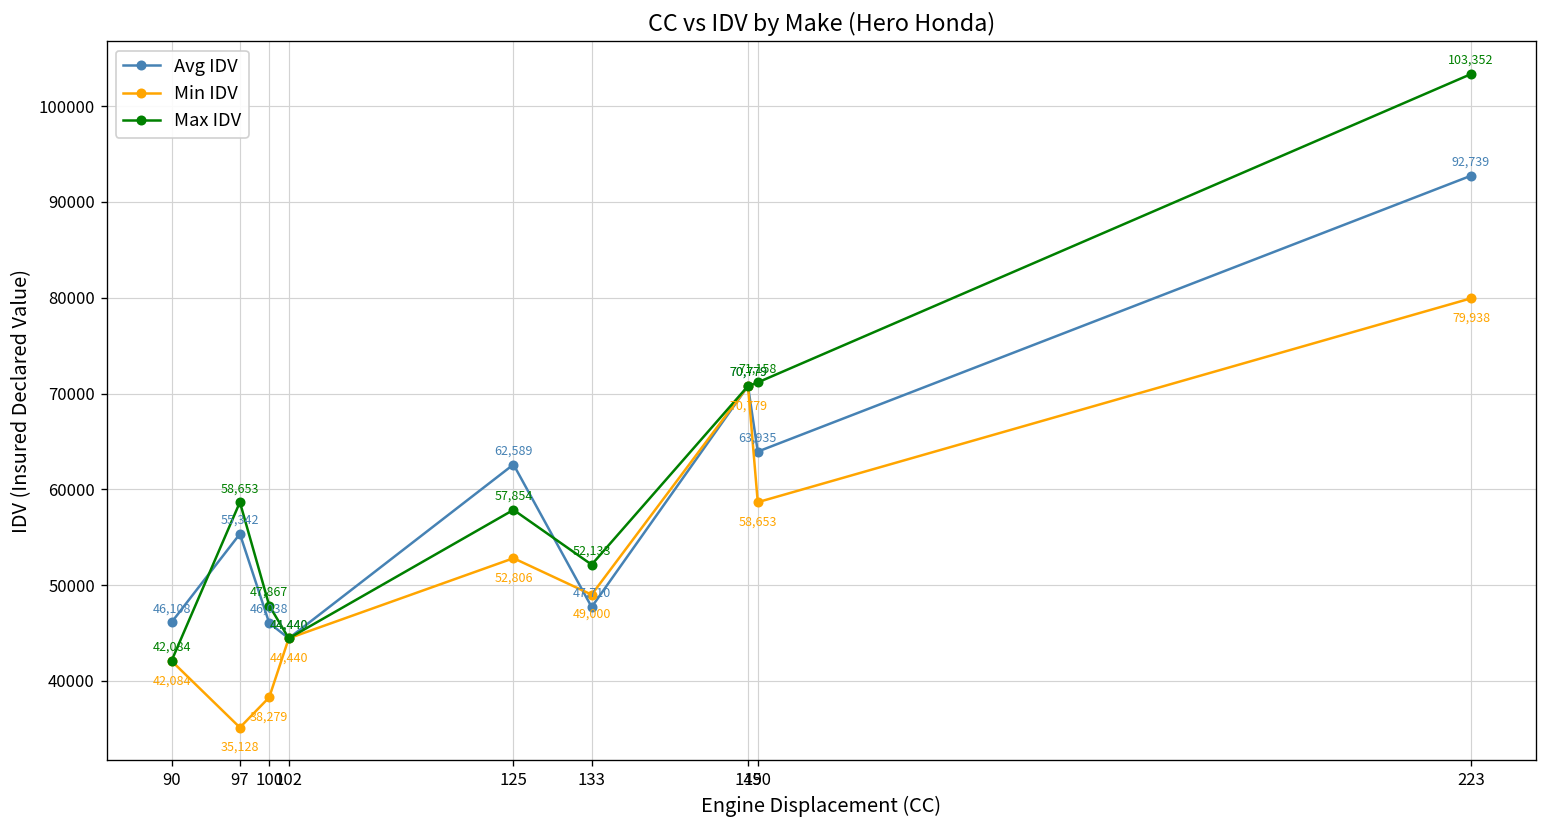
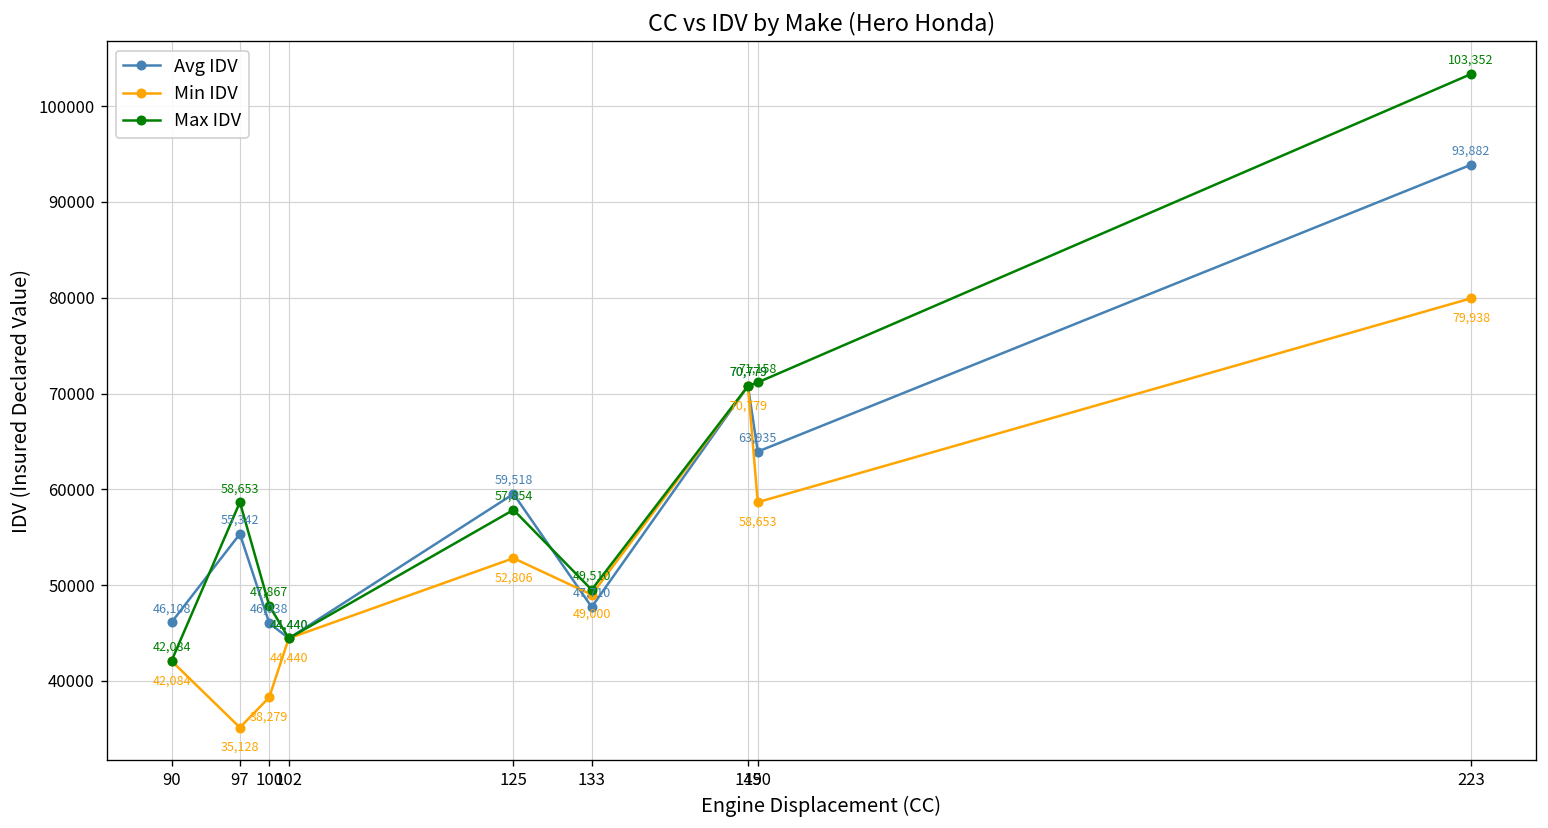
  {
    "Avg IDV": {
      "90": "46,108",
      "97": "55,342",
-     "125": "62,589",
-     "223": "92,739"
+     "125": "59,518",
+     "223": "93,882"
    },
    "Min IDV": {
      "97": "35,128",
      "125": "52,806",
      "223": "79,938"
    },
    "Max IDV": {
      "97": "58,653",
      "125": "57,854",
-     "133": "52,133",
+     "133": "49,510",
      "223": "103,352"
    }
  }
